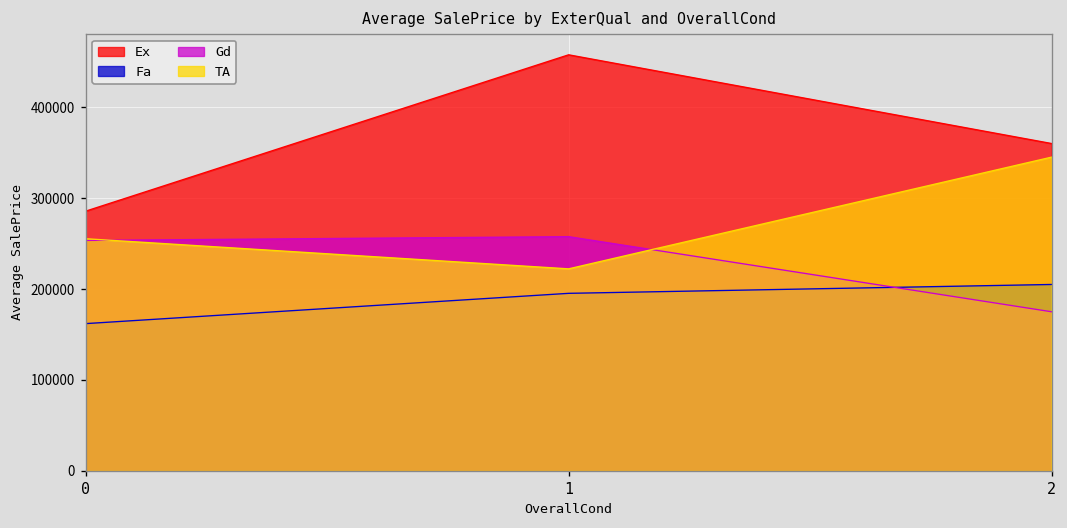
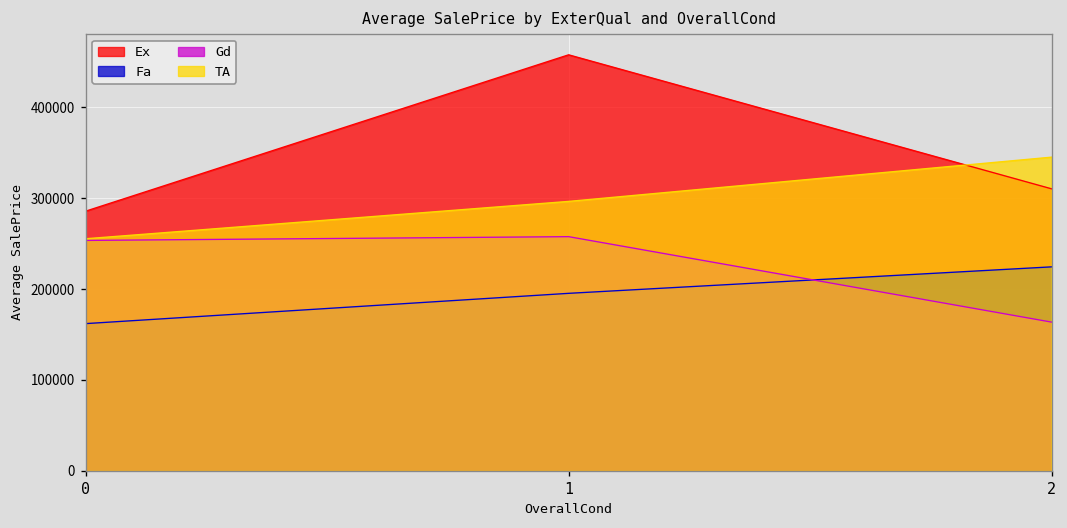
  {
    "Ex": {
      "0": 290000,
      "1": 460000,
-     "2": 360000
+     "2": 310000
    },
    "Fa": {
      "0": 160000,
      "1": 200000,
-     "2": 210000
+     "2": 220000
    },
    "Gd": {
      "1": 260000,
-     "2": 180000
+     "2": 160000
    },
    "TA": {
-     "1": 220000,
+     "1": 300000,
      "2": 350000
    }
  }
